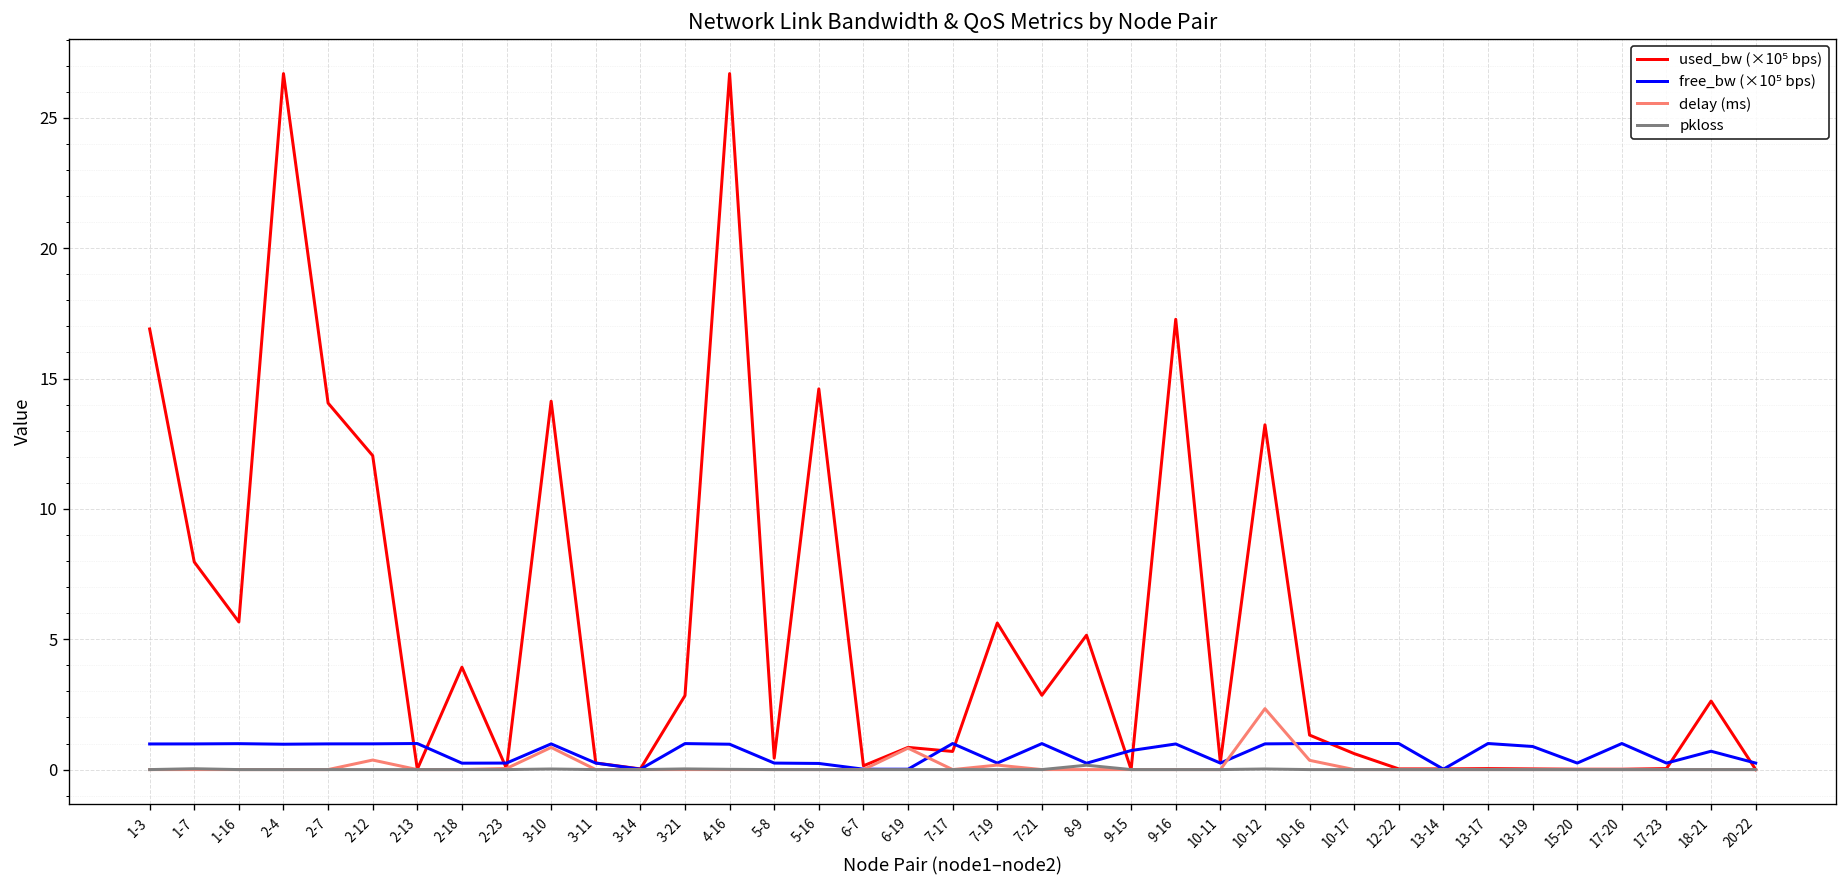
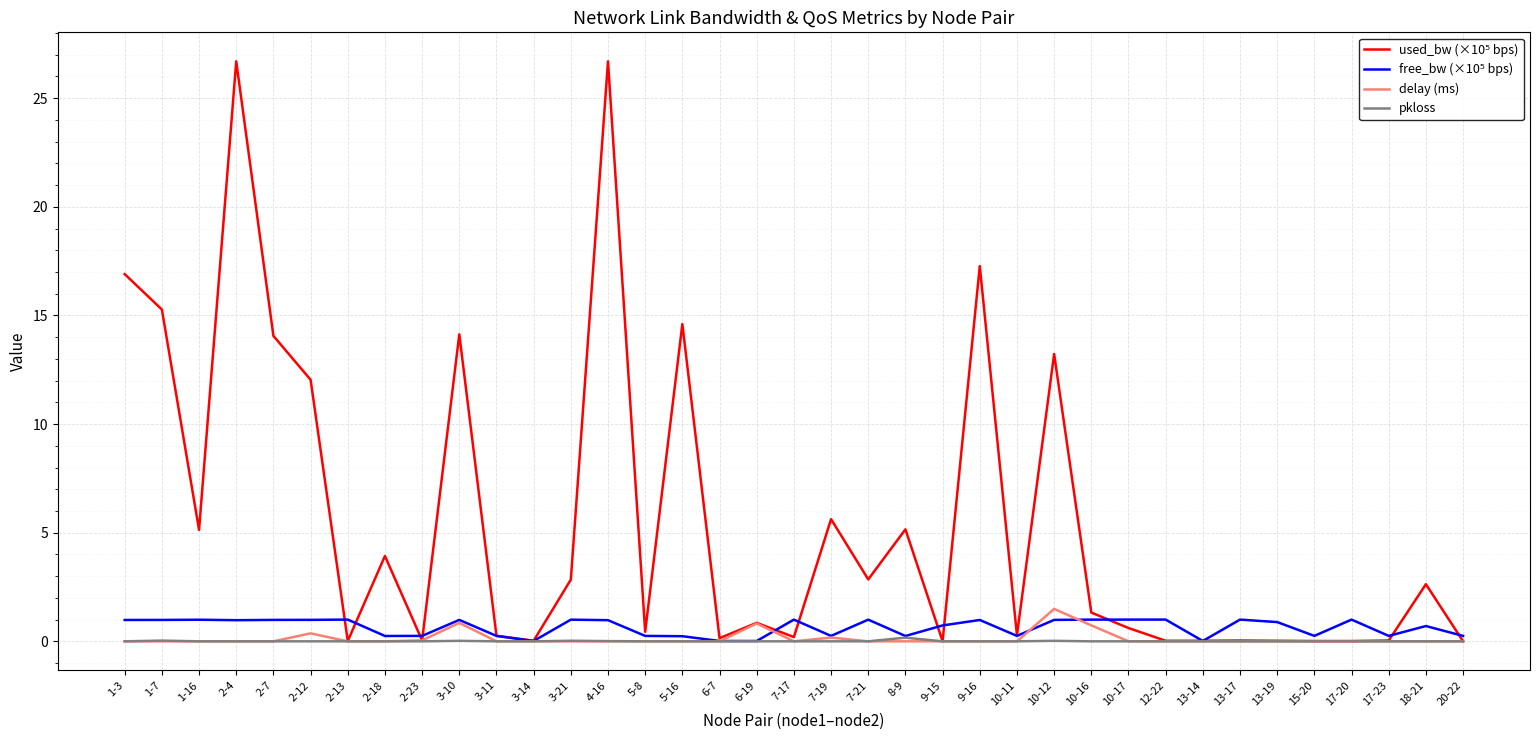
  {
    "used_bw (×10⁵ bps)": {
      "1-3": 16.9,
-     "1-7": 8.0,
-     "1-16": 5.7,
+     "1-7": 15.3,
+     "1-16": 5.1,
      "2-4": 26.7,
      "2-7": 14.1,
      "2-12": 12.0,
      "2-18": 3.9,
      "3-10": 14.1,
      "3-21": 2.8,
      "4-16": 26.7,
      "5-8": 0.4,
      "5-16": 14.6,
      "6-7": 0.1,
-     "7-17": 0.7,
+     "7-17": 0.2,
      "7-19": 5.6,
      "7-21": 2.9,
      "8-9": 5.2,
      "9-16": 17.3,
      "10-12": 13.2,
      "10-16": 1.3,
      "10-17": 0.6,
      "18-21": 2.6
    },
    "free_bw (×10⁵ bps)": {
      "1-3": 1.0,
      "1-7": 1.0,
      "1-16": 1.0,
      "2-4": 1.0,
      "2-7": 1.0,
      "2-12": 1.0,
      "2-13": 1.0,
      "2-18": 0.2,
      "2-23": 0.2,
      "3-10": 1.0,
      "3-21": 1.0,
      "4-16": 1.0,
      "5-8": 0.2,
      "5-16": 0.2,
      "7-17": 1.0,
      "7-21": 1.0,
      "9-15": 0.7,
      "9-16": 1.0,
      "10-12": 1.0,
      "10-16": 1.0,
      "10-17": 1.0,
      "12-22": 1.0,
      "13-17": 1.0,
      "13-19": 0.9,
      "15-20": 0.2,
      "17-20": 1.0,
      "17-23": 0.2,
      "18-21": 0.7,
      "20-22": 0.2
    },
    "delay (ms)": {
      "2-12": 0.4,
      "3-10": 0.9,
      "8-9": 0.0,
-     "10-12": 2.3,
-     "10-16": 0.4
+     "10-12": 1.5,
+     "10-16": 0.7
    },
    "pkloss": {
      "2-12": 0.0,
      "3-10": 0.0,
      "7-19": 0.0,
      "10-12": 0.0,
      "10-16": 0.0
    }
  }
